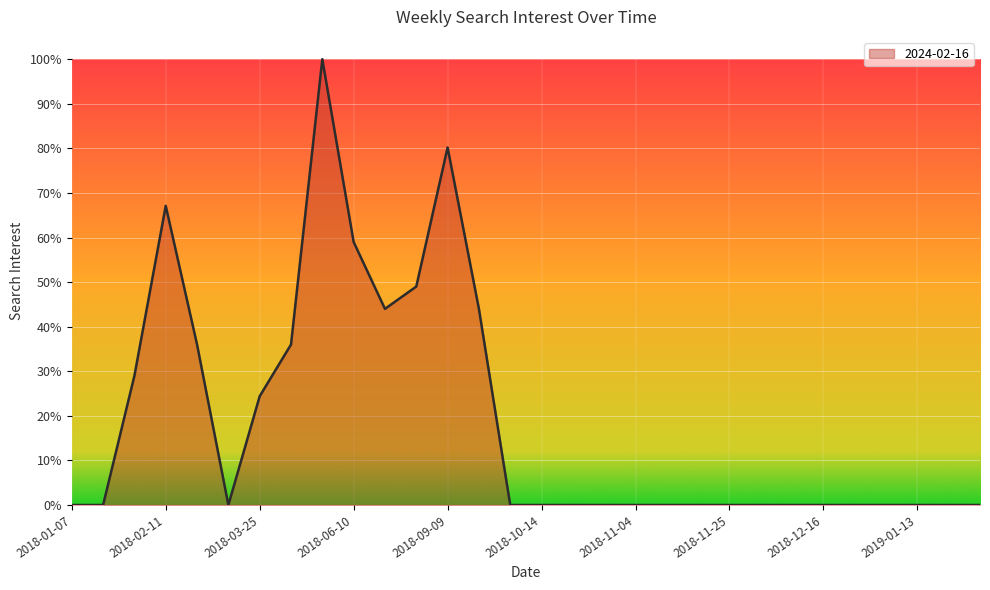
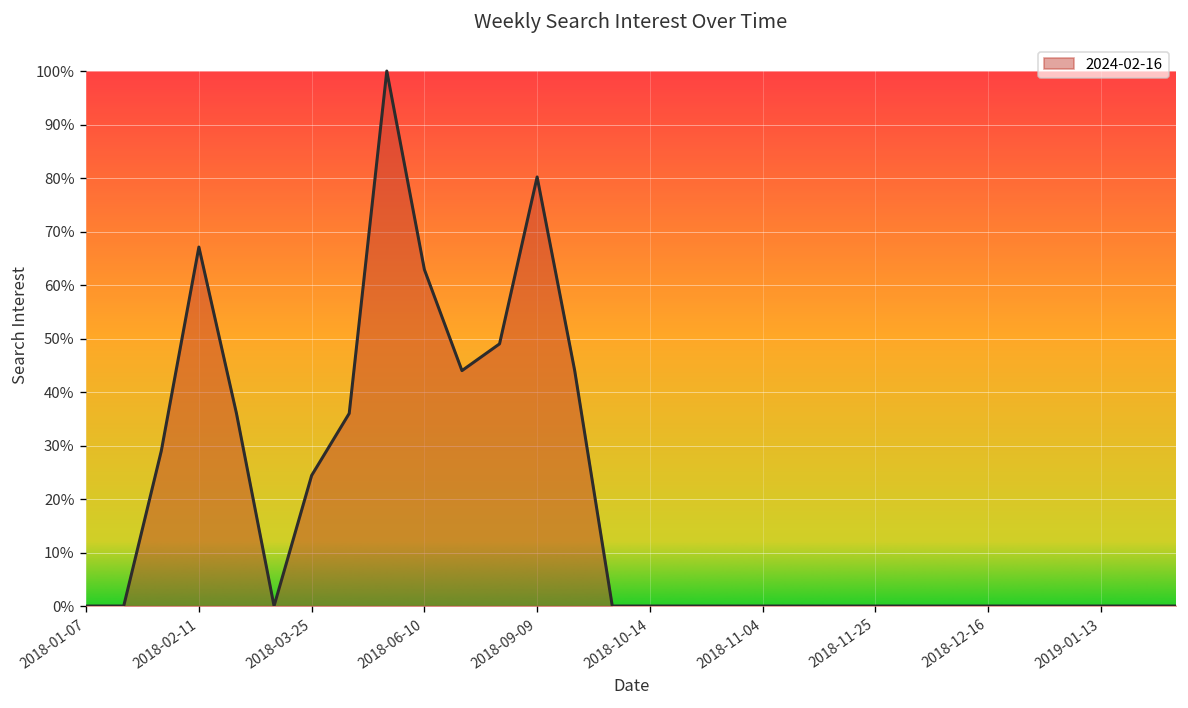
  {
    "2018-01-07": "0%",
    "2018-02-11": "67%",
    "2018-03-25": "24%",
-   "2018-06-10": "59%",
+   "2018-06-10": "63%",
    "2018-09-09": "80%",
    "2018-10-14": "0%",
    "2018-11-04": "0%",
    "2018-11-25": "0%",
    "2018-12-16": "0%",
    "2019-01-13": "0%"
  }
